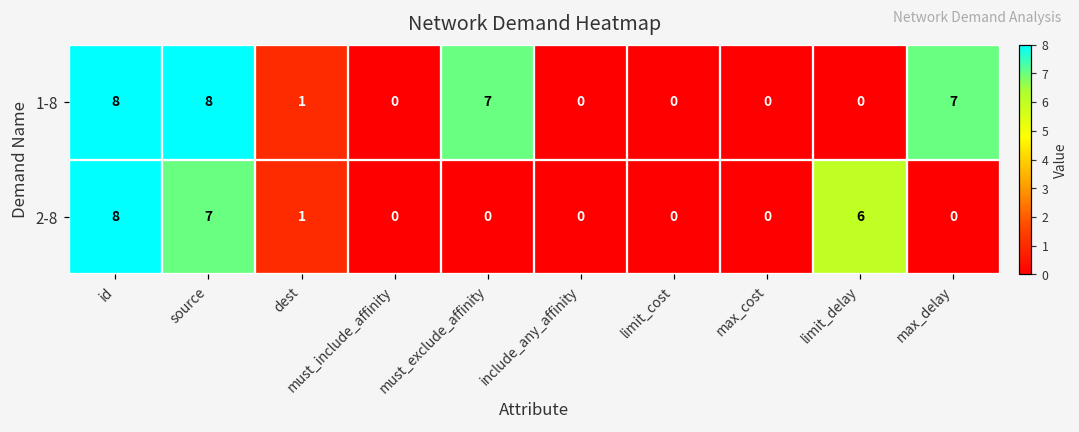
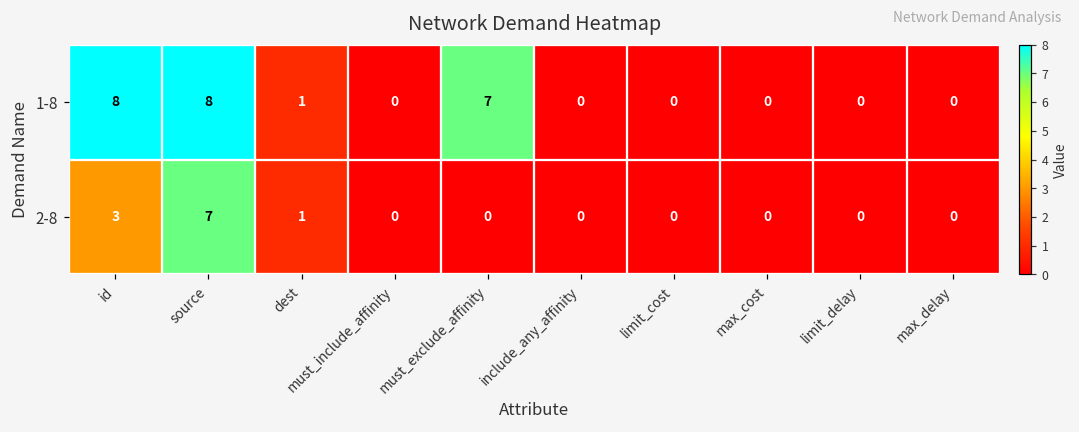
  {
    "1-8": {
      "id": 8,
      "source": 8,
      "dest": 1,
      "must_include_affinity": 0,
      "must_exclude_affinity": 7,
      "include_any_affinity": 0,
      "limit_cost": 0,
      "max_cost": 0,
      "limit_delay": 0,
-     "max_delay": 7
+     "max_delay": 0
    },
    "2-8": {
-     "id": 8,
+     "id": 3,
      "source": 7,
      "dest": 1,
      "must_include_affinity": 0,
      "must_exclude_affinity": 0,
      "include_any_affinity": 0,
      "limit_cost": 0,
      "max_cost": 0,
-     "limit_delay": 6,
+     "limit_delay": 0,
      "max_delay": 0
    }
  }
